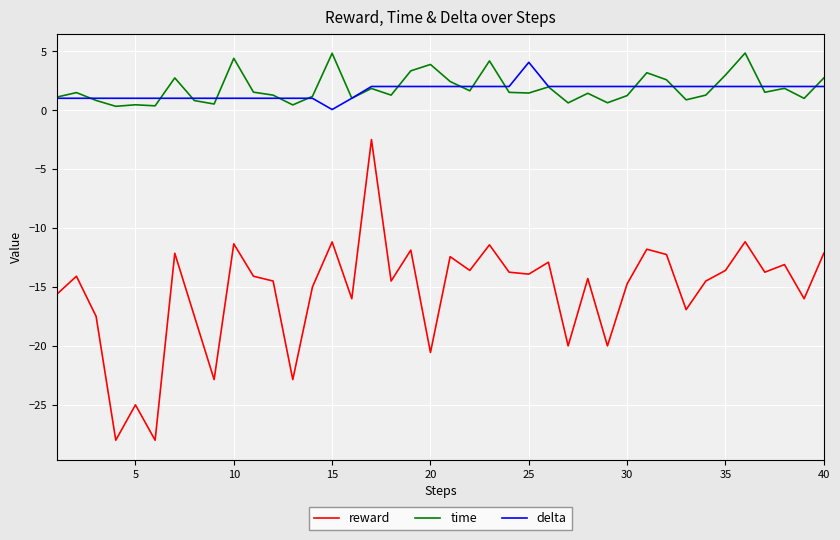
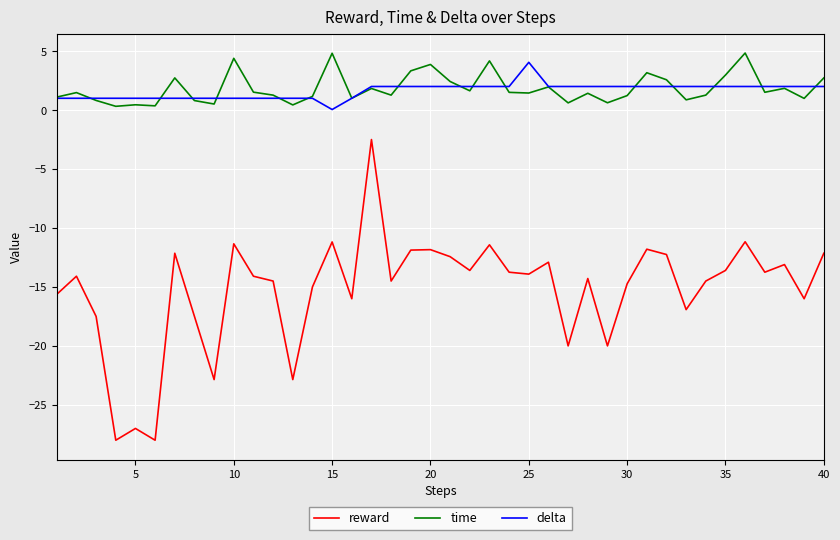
  {
    "reward": {
-     "5": -25.0,
+     "5": -27.0,
      "10": -11.3,
      "15": -11.2,
-     "20": -20.6,
+     "20": -11.8,
      "25": -13.9,
      "30": -14.7,
      "35": -13.6,
      "40": -12.1
    },
    "time": {
      "5": 0.4,
      "10": 4.4,
      "15": 4.8,
      "20": 3.9,
      "25": 1.4,
      "30": 1.2,
      "35": 3.0,
      "40": 2.7
    },
    "delta": {
      "5": 1.0,
      "10": 1.0,
      "15": 0.0,
      "20": 2.0,
      "25": 4.0,
      "30": 2.0,
      "35": 2.0,
      "40": 2.0
    }
  }
